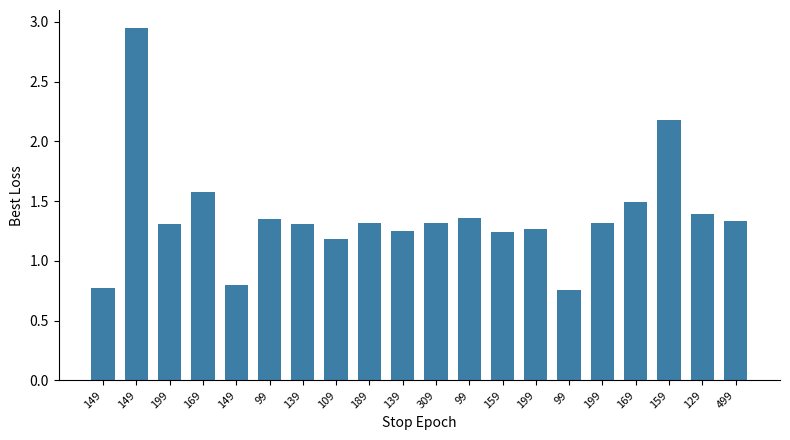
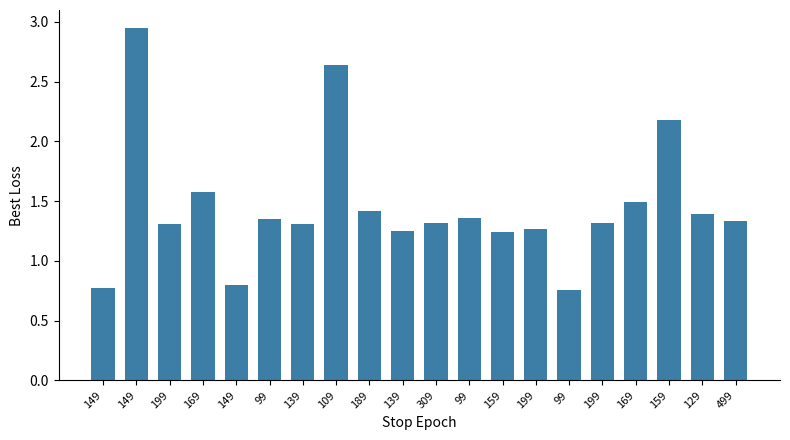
  {
-   "109": 1.18,
-   "189": 1.31,
+   "109": 2.64,
+   "189": 1.42,
    "309": 1.32,
    "129": 1.39,
    "499": 1.33
  }
